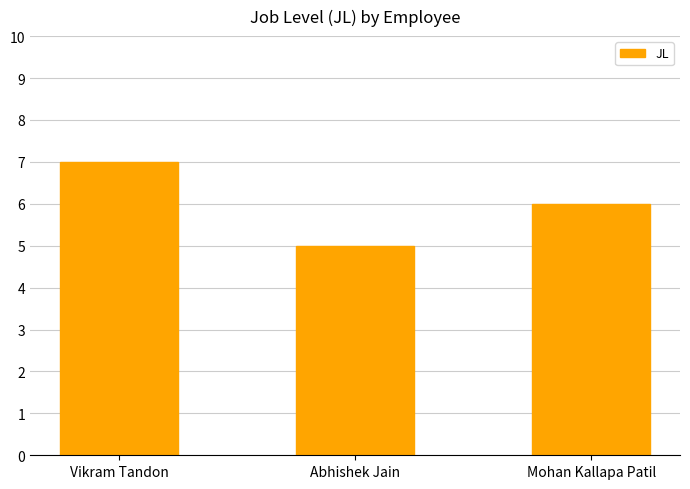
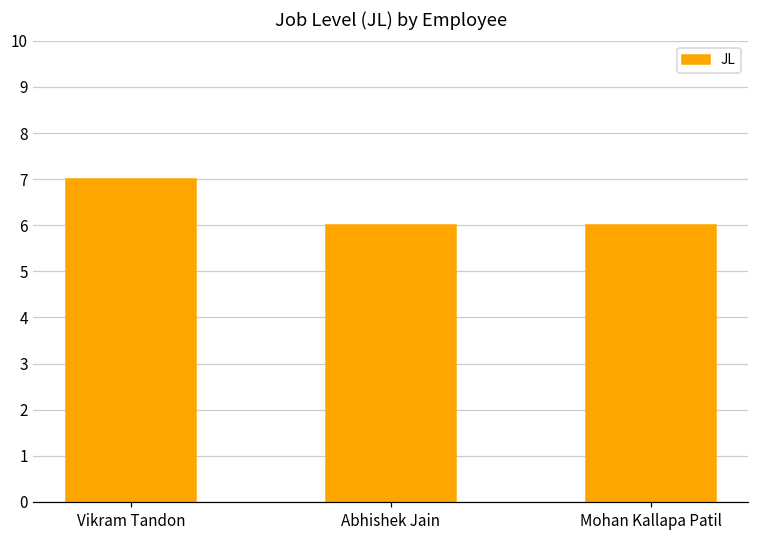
  {
    "Vikram Tandon": 7,
-   "Abhishek Jain": 5,
+   "Abhishek Jain": 6,
    "Mohan Kallapa Patil": 6
  }
